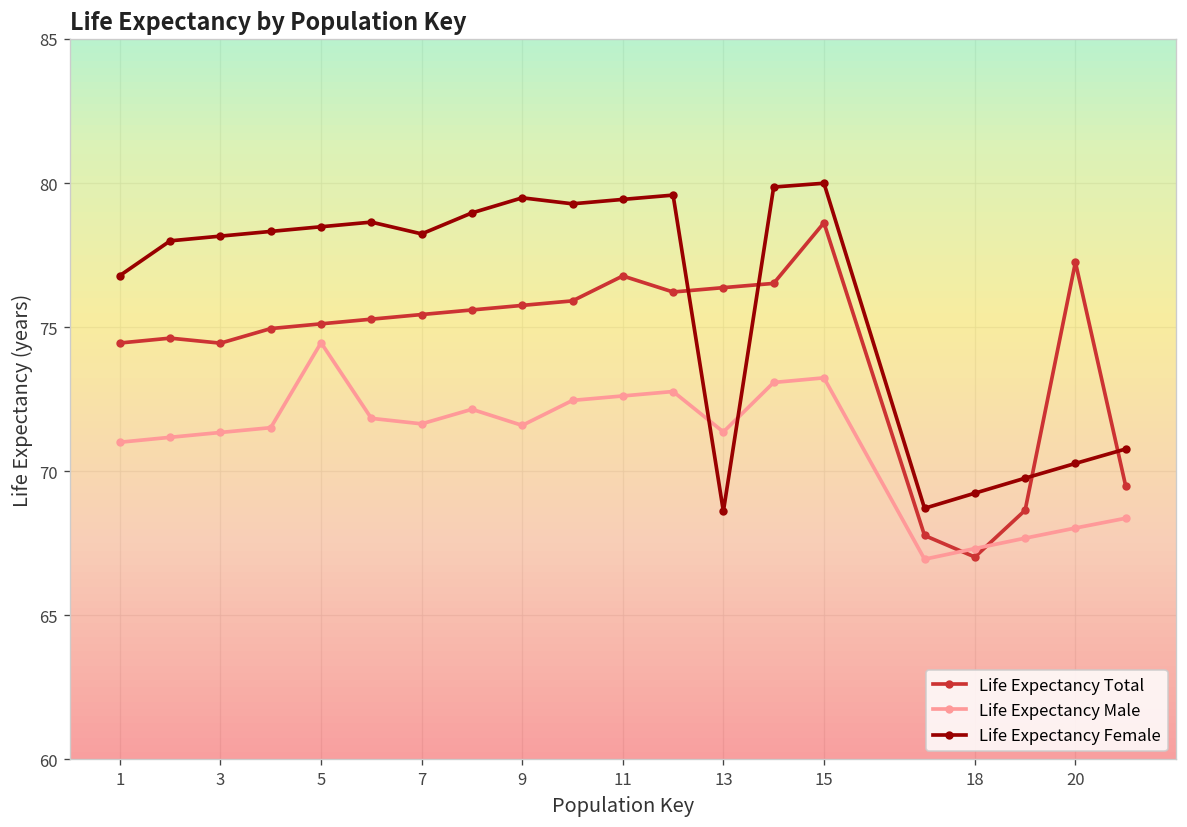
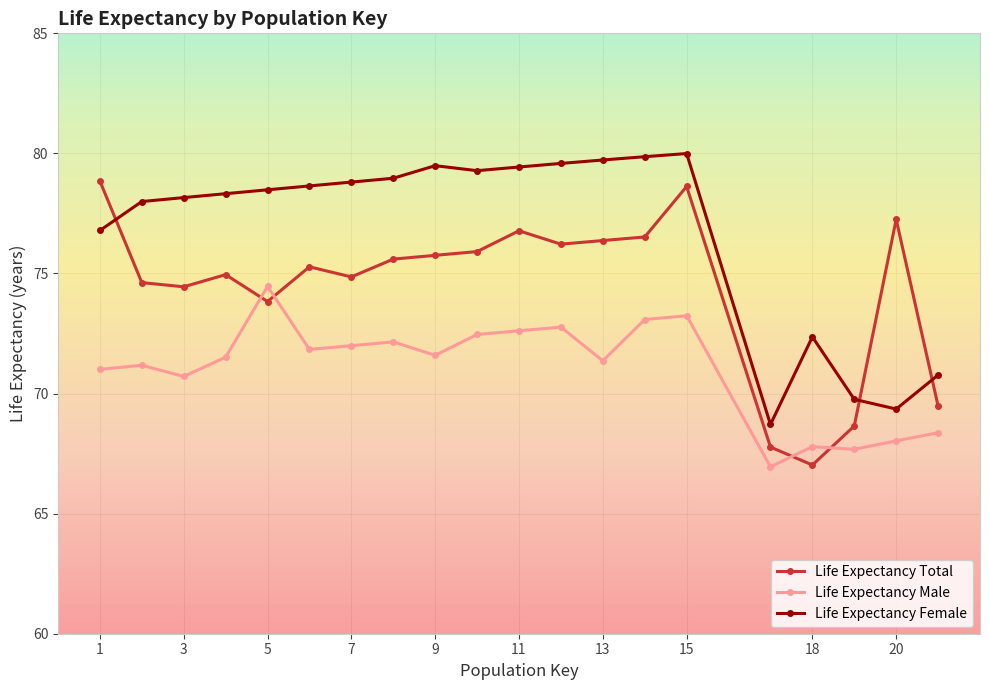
  {
    "Life Expectancy Total": {
-     "1": 74.5,
+     "1": 78.9,
      "3": 74.4,
-     "5": 75.1,
-     "7": 75.4,
+     "5": 73.8,
+     "7": 74.9,
      "9": 75.8,
      "11": 76.8,
      "13": 76.4,
      "15": 78.6,
      "18": 67.0,
      "20": 77.3
    },
    "Life Expectancy Male": {
      "1": 71.0,
-     "3": 71.3,
+     "3": 70.7,
      "5": 74.5,
-     "7": 71.6,
+     "7": 72.0,
      "9": 71.6,
      "11": 72.6,
      "13": 71.4,
      "15": 73.2,
-     "18": 67.3,
+     "18": 67.8,
      "20": 68.0
    },
    "Life Expectancy Female": {
      "1": 76.8,
      "3": 78.2,
      "5": 78.5,
-     "7": 78.2,
+     "7": 78.8,
      "9": 79.5,
      "11": 79.4,
-     "13": 68.6,
+     "13": 79.7,
      "15": 80.0,
-     "18": 69.2,
-     "20": 70.3
+     "18": 72.4,
+     "20": 69.4
    }
  }
